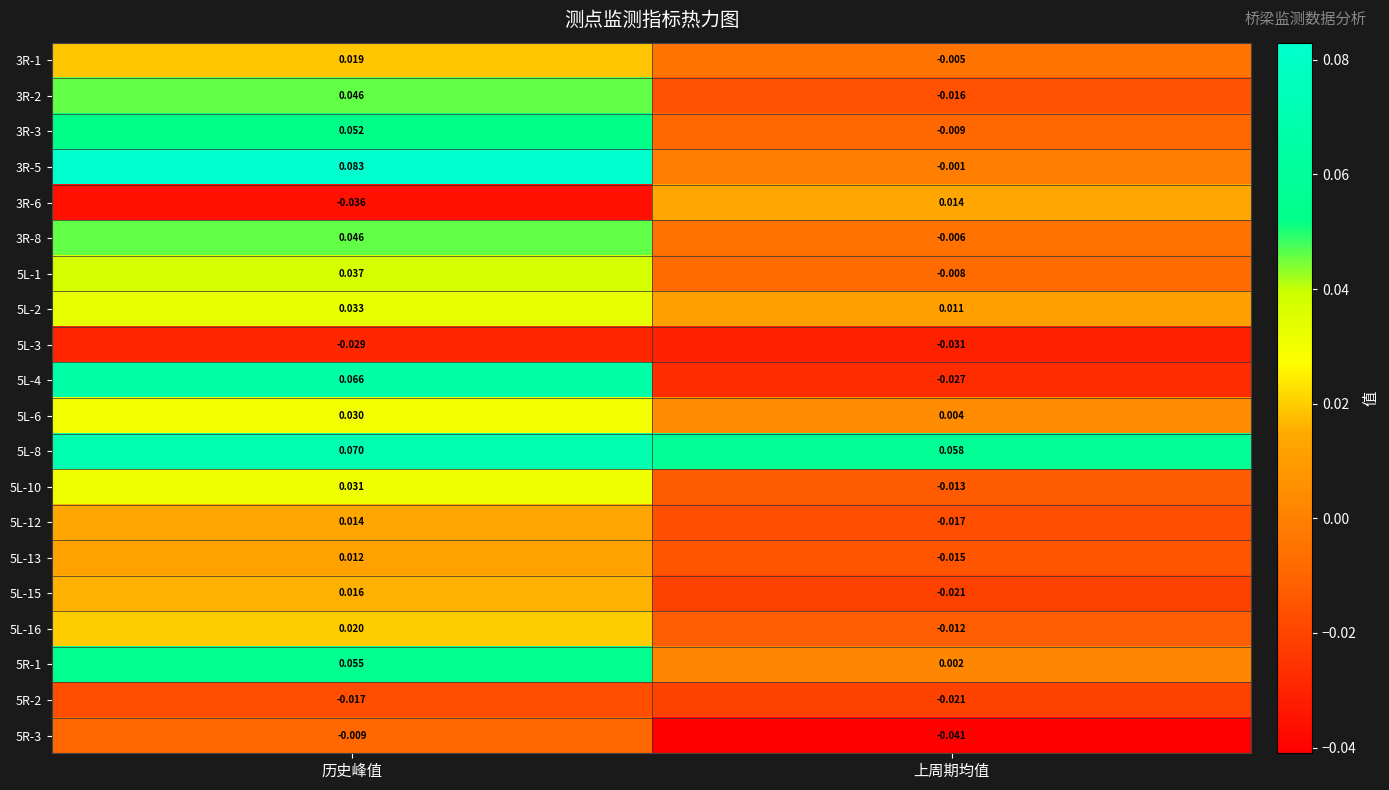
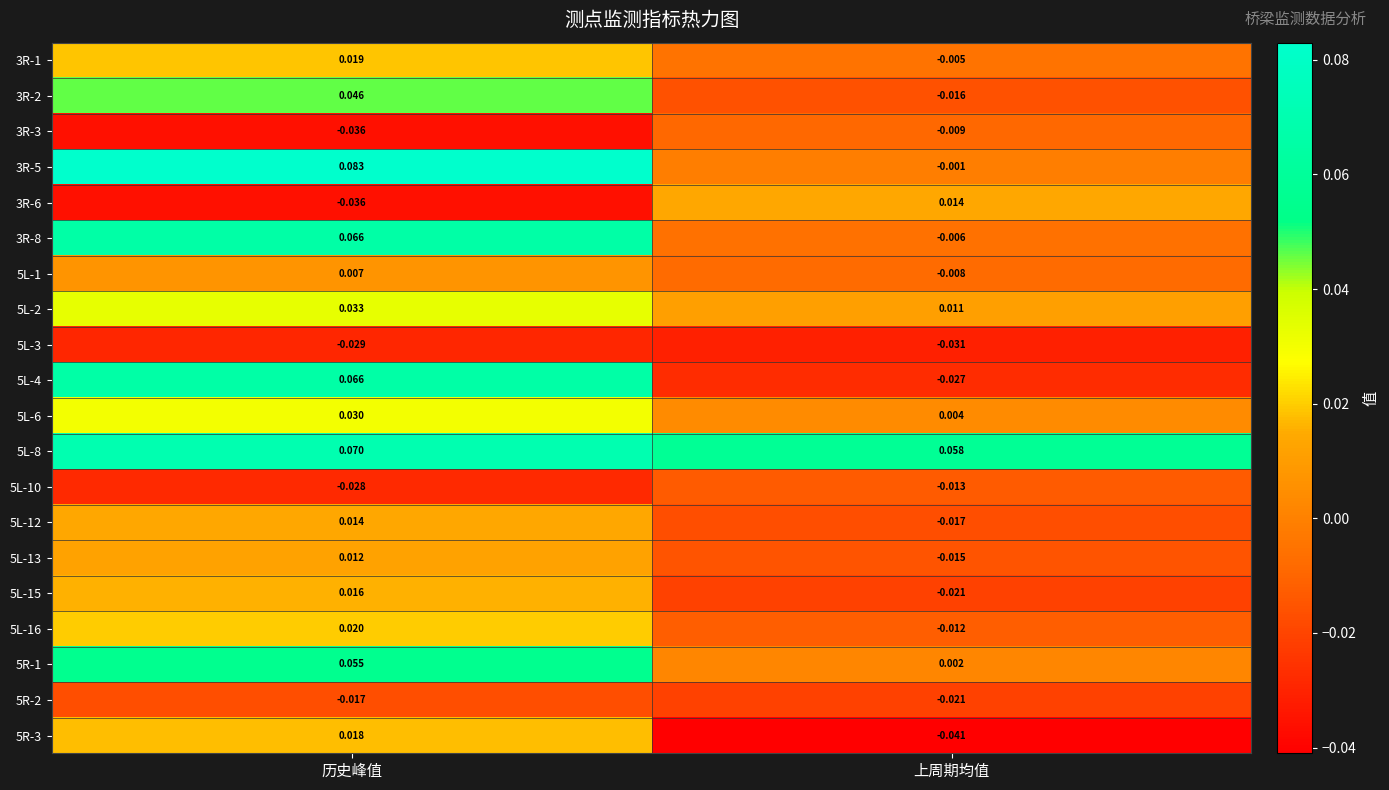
  {
    "3R-1": {
      "历史峰值": 0.019,
      "上周期均值": -0.005
    },
    "3R-2": {
      "历史峰值": 0.046,
      "上周期均值": -0.016
    },
    "3R-3": {
-     "历史峰值": 0.052,
+     "历史峰值": -0.036,
      "上周期均值": -0.009
    },
    "3R-5": {
      "历史峰值": 0.083,
      "上周期均值": -0.001
    },
    "3R-6": {
      "历史峰值": -0.036,
      "上周期均值": 0.014
    },
    "3R-8": {
-     "历史峰值": 0.046,
+     "历史峰值": 0.066,
      "上周期均值": -0.006
    },
    "5L-1": {
-     "历史峰值": 0.037,
+     "历史峰值": 0.007,
      "上周期均值": -0.008
    },
    "5L-2": {
      "历史峰值": 0.033,
      "上周期均值": 0.011
    },
    "5L-3": {
      "历史峰值": -0.029,
      "上周期均值": -0.031
    },
    "5L-4": {
      "历史峰值": 0.066,
      "上周期均值": -0.027
    },
    "5L-6": {
      "历史峰值": 0.030,
      "上周期均值": 0.004
    },
    "5L-8": {
      "历史峰值": 0.070,
      "上周期均值": 0.058
    },
    "5L-10": {
-     "历史峰值": 0.031,
+     "历史峰值": -0.028,
      "上周期均值": -0.013
    },
    "5L-12": {
      "历史峰值": 0.014,
      "上周期均值": -0.017
    },
    "5L-13": {
      "历史峰值": 0.012,
      "上周期均值": -0.015
    },
    "5L-15": {
      "历史峰值": 0.016,
      "上周期均值": -0.021
    },
    "5L-16": {
      "历史峰值": 0.020,
      "上周期均值": -0.012
    },
    "5R-1": {
      "历史峰值": 0.055,
      "上周期均值": 0.002
    },
    "5R-2": {
      "历史峰值": -0.017,
      "上周期均值": -0.021
    },
    "5R-3": {
-     "历史峰值": -0.009,
+     "历史峰值": 0.018,
      "上周期均值": -0.041
    }
  }
